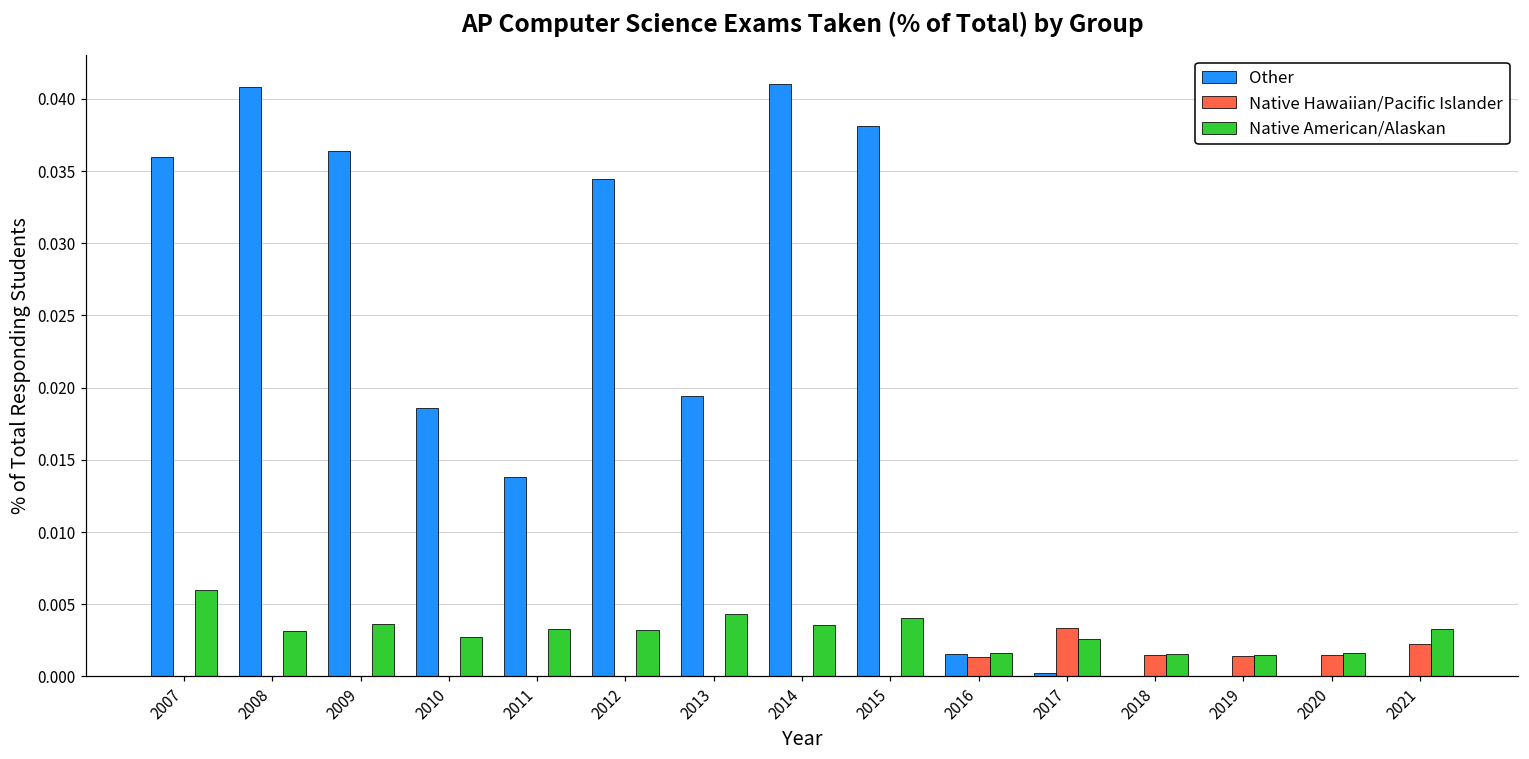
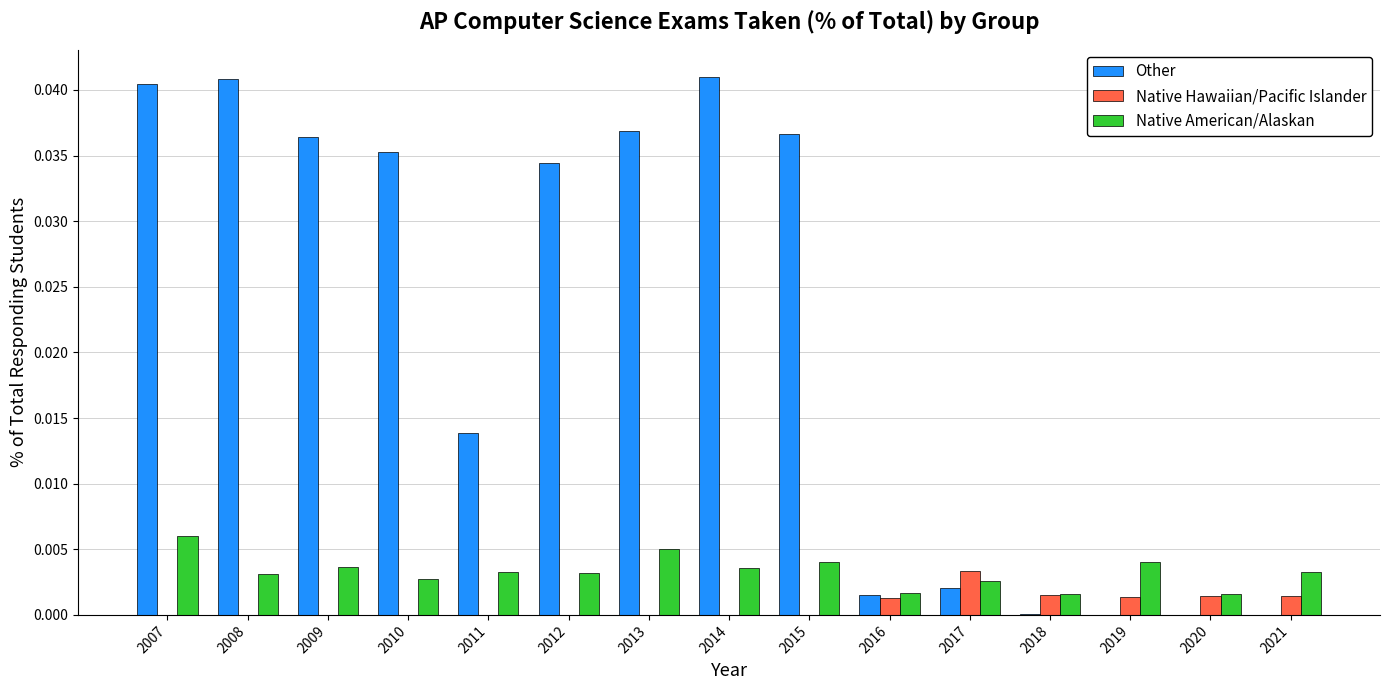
  {
    "Other": {
-     "2007": 0.0359,
+     "2007": 0.0404,
      "2008": 0.0408,
      "2009": 0.0364,
-     "2010": 0.0186,
+     "2010": 0.0353,
      "2011": 0.0138,
      "2012": 0.0345,
-     "2013": 0.0194,
+     "2013": 0.0369,
      "2014": 0.0410,
-     "2015": 0.0381,
+     "2015": 0.0367,
      "2016": 0.0015,
-     "2017": 0.0003,
+     "2017": 0.0020,
      "2019": 0.0000,
      "2020": 0.0000
    },
    "Native Hawaiian/Pacific Islander": {
      "2007": 0.0000,
      "2008": 0.0000,
      "2009": 0.0000,
      "2010": 0.0000,
      "2011": 0.0000,
      "2012": 0.0000,
      "2013": 0.0000,
      "2014": 0.0000,
      "2015": 0.0000,
      "2016": 0.0013,
      "2017": 0.0034,
      "2018": 0.0015,
      "2019": 0.0014,
      "2020": 0.0015,
-     "2021": 0.0022
+     "2021": 0.0015
    },
    "Native American/Alaskan": {
      "2007": 0.0060,
      "2008": 0.0031,
      "2009": 0.0036,
      "2010": 0.0028,
      "2011": 0.0033,
      "2012": 0.0032,
-     "2013": 0.0043,
+     "2013": 0.0050,
      "2014": 0.0035,
      "2015": 0.0041,
      "2016": 0.0016,
      "2017": 0.0026,
      "2018": 0.0016,
-     "2019": 0.0015,
+     "2019": 0.0041,
      "2020": 0.0016,
      "2021": 0.0033
    }
  }
